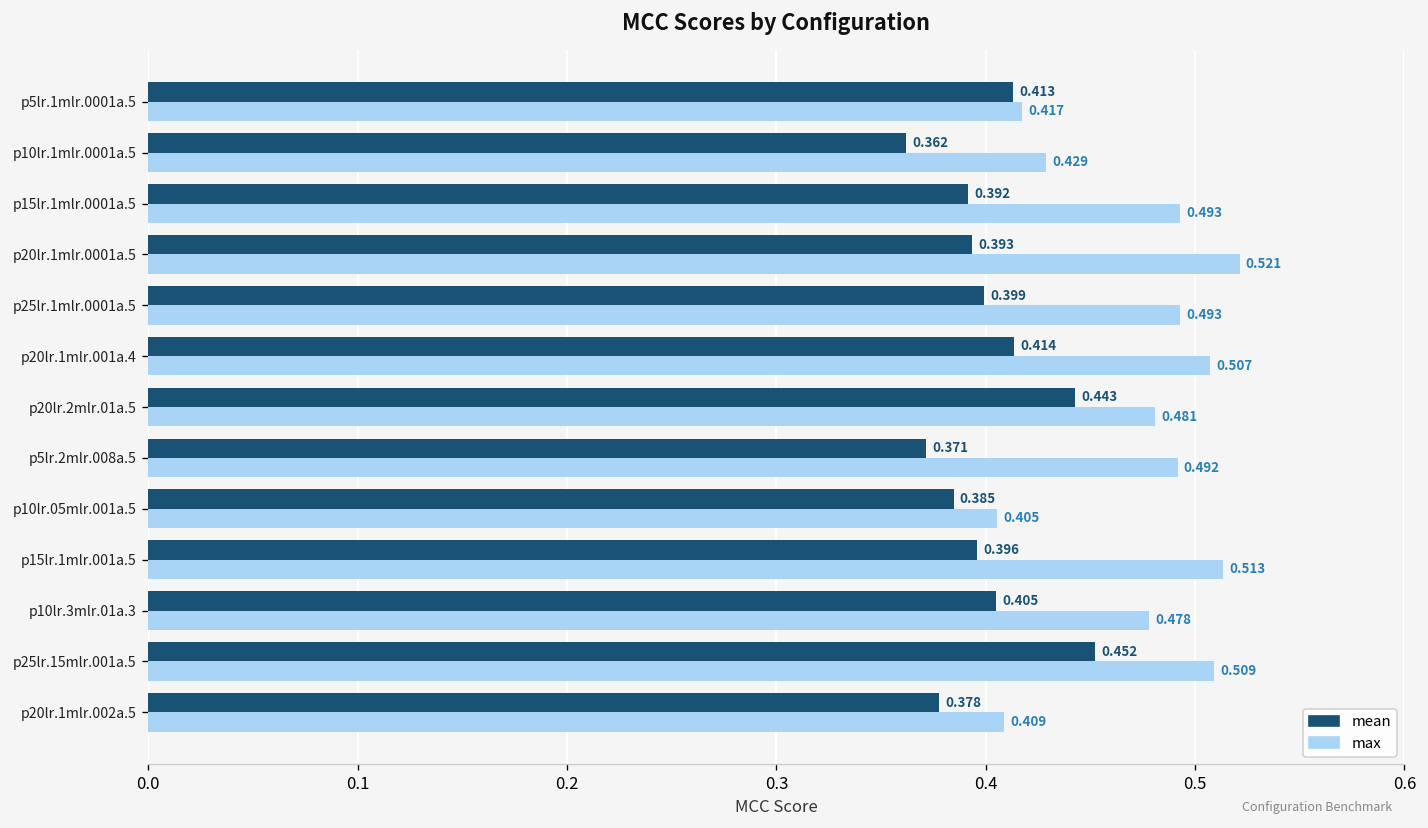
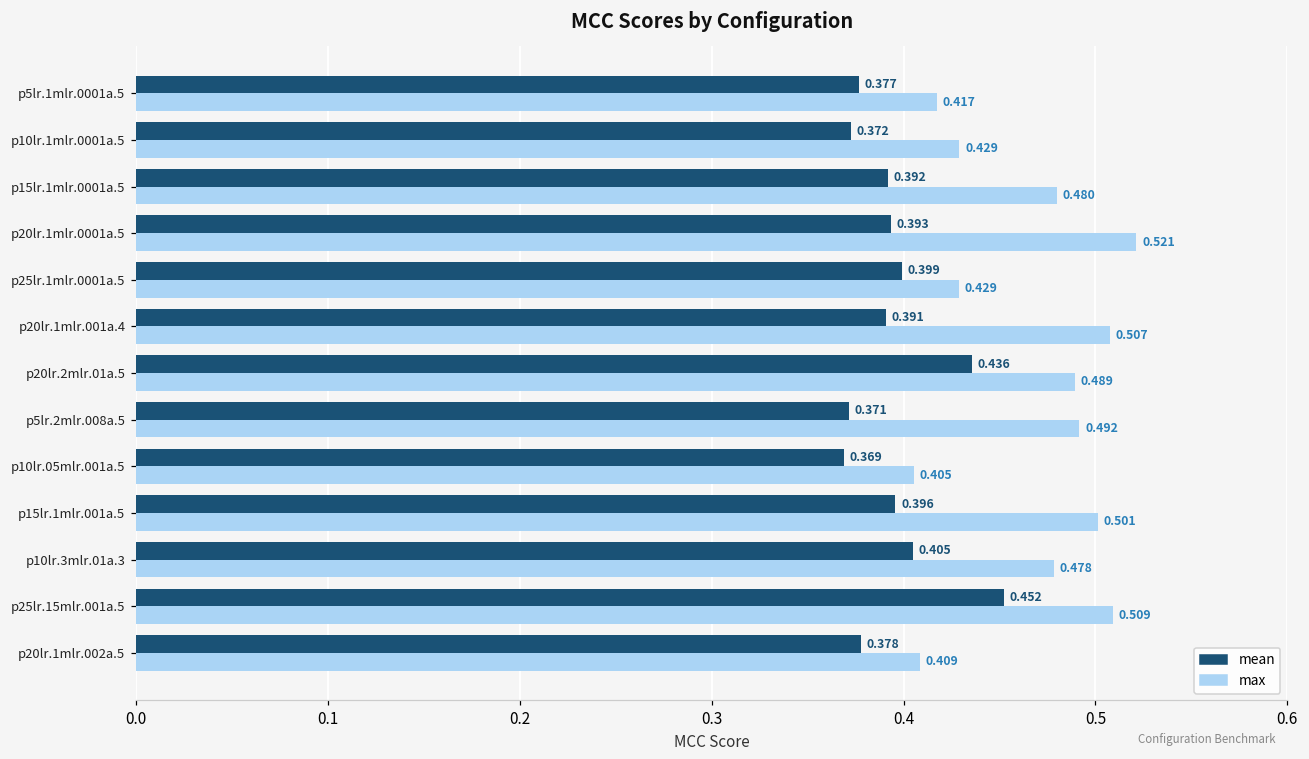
  {
    "max": {
      "p5lr.1mlr.0001a.5": 0.417,
      "p10lr.1mlr.0001a.5": 0.429,
-     "p15lr.1mlr.0001a.5": 0.493,
+     "p15lr.1mlr.0001a.5": 0.480,
      "p20lr.1mlr.0001a.5": 0.521,
-     "p25lr.1mlr.0001a.5": 0.493,
+     "p25lr.1mlr.0001a.5": 0.429,
      "p20lr.1mlr.001a.4": 0.507,
-     "p20lr.2mlr.01a.5": 0.481,
+     "p20lr.2mlr.01a.5": 0.489,
      "p5lr.2mlr.008a.5": 0.492,
      "p10lr.05mlr.001a.5": 0.405,
-     "p15lr.1mlr.001a.5": 0.513,
+     "p15lr.1mlr.001a.5": 0.501,
      "p10lr.3mlr.01a.3": 0.478,
      "p25lr.15mlr.001a.5": 0.509,
      "p20lr.1mlr.002a.5": 0.409
    },
    "mean": {
-     "p5lr.1mlr.0001a.5": 0.413,
-     "p10lr.1mlr.0001a.5": 0.362,
+     "p5lr.1mlr.0001a.5": 0.377,
+     "p10lr.1mlr.0001a.5": 0.372,
      "p15lr.1mlr.0001a.5": 0.392,
      "p20lr.1mlr.0001a.5": 0.393,
      "p25lr.1mlr.0001a.5": 0.399,
-     "p20lr.1mlr.001a.4": 0.414,
-     "p20lr.2mlr.01a.5": 0.443,
+     "p20lr.1mlr.001a.4": 0.391,
+     "p20lr.2mlr.01a.5": 0.436,
      "p5lr.2mlr.008a.5": 0.371,
-     "p10lr.05mlr.001a.5": 0.385,
+     "p10lr.05mlr.001a.5": 0.369,
      "p15lr.1mlr.001a.5": 0.396,
      "p10lr.3mlr.01a.3": 0.405,
      "p25lr.15mlr.001a.5": 0.452,
      "p20lr.1mlr.002a.5": 0.378
    }
  }
